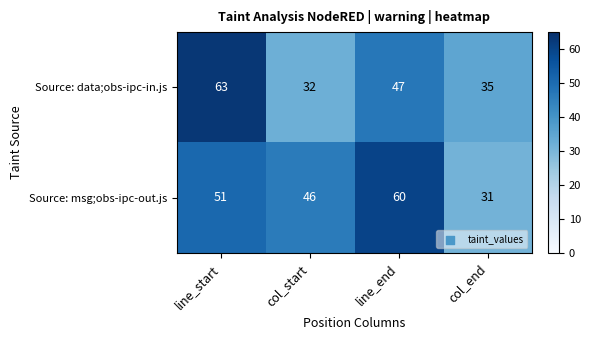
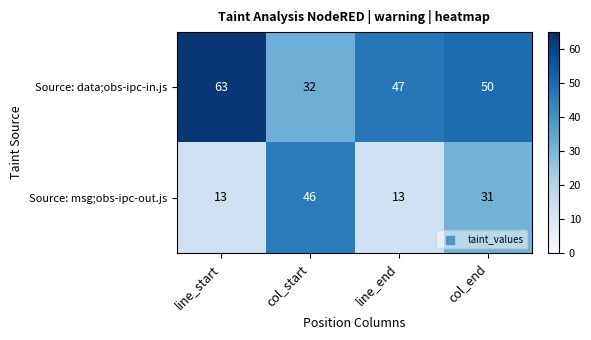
  {
    "Source: data;obs-ipc-in.js": {
      "line_start": 63,
      "col_start": 32,
      "line_end": 47,
-     "col_end": 35
+     "col_end": 50
    },
    "Source: msg;obs-ipc-out.js": {
-     "line_start": 51,
+     "line_start": 13,
      "col_start": 46,
-     "line_end": 60,
+     "line_end": 13,
      "col_end": 31
    }
  }
